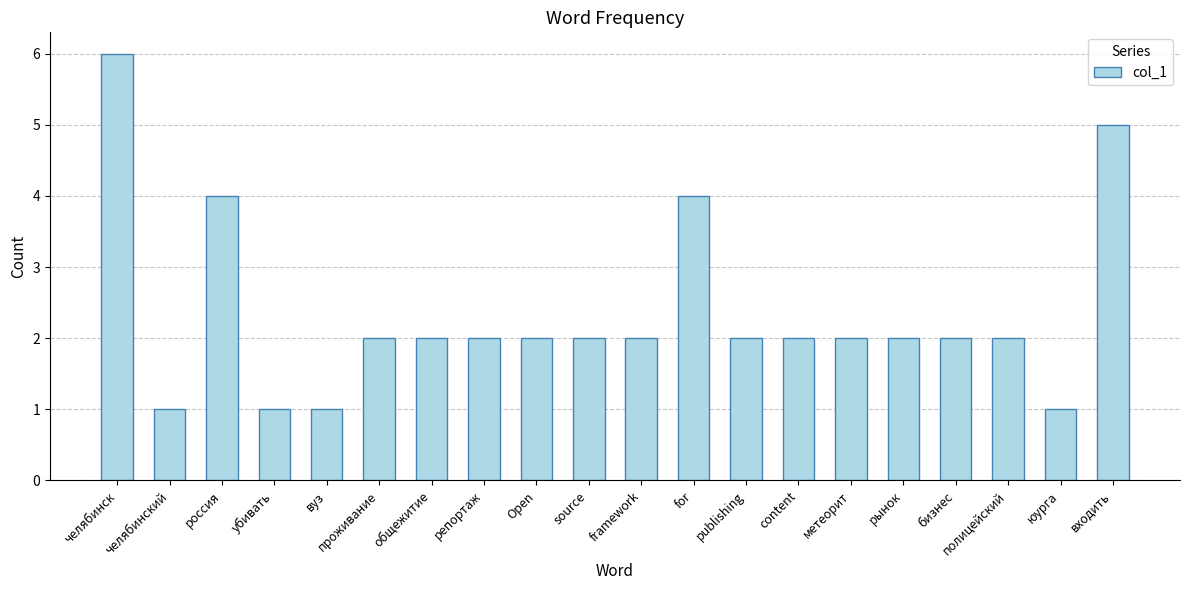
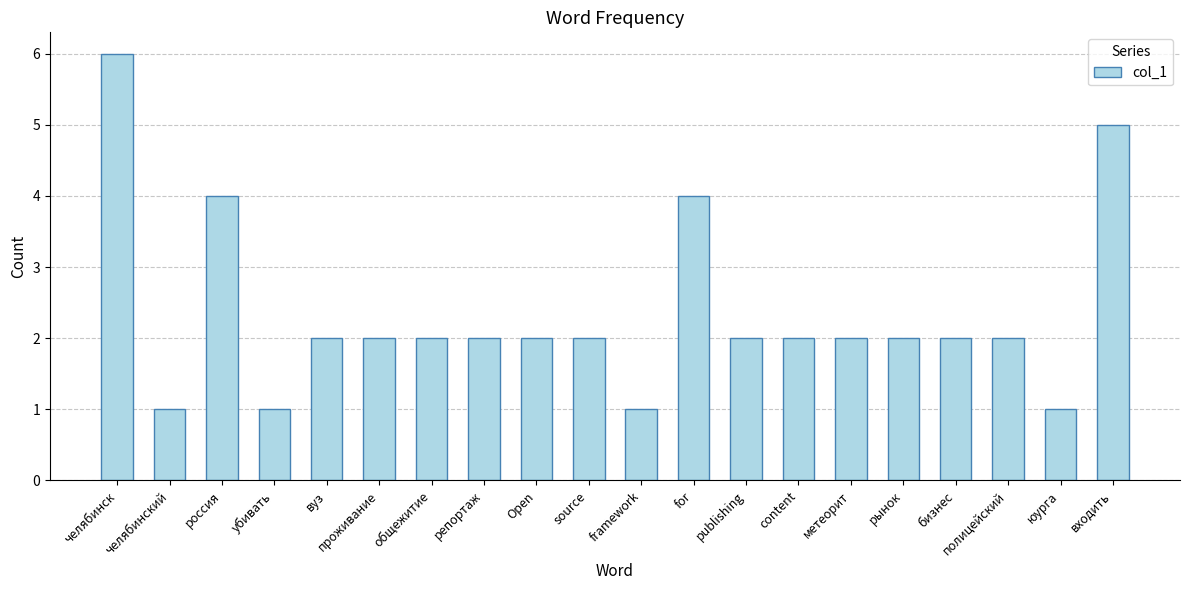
  {
    "челябинск": 6,
    "челябинский": 1,
    "россия": 4,
    "убивать": 1,
-   "вуз": 1,
+   "вуз": 2,
    "проживание": 2,
    "общежитие": 2,
    "репортаж": 2,
    "Open": 2,
    "source": 2,
-   "framework": 2,
+   "framework": 1,
    "for": 4,
    "publishing": 2,
    "content": 2,
    "метеорит": 2,
    "рынок": 2,
    "бизнес": 2,
    "полицейский": 2,
    "юурга": 1,
    "входить": 5
  }
